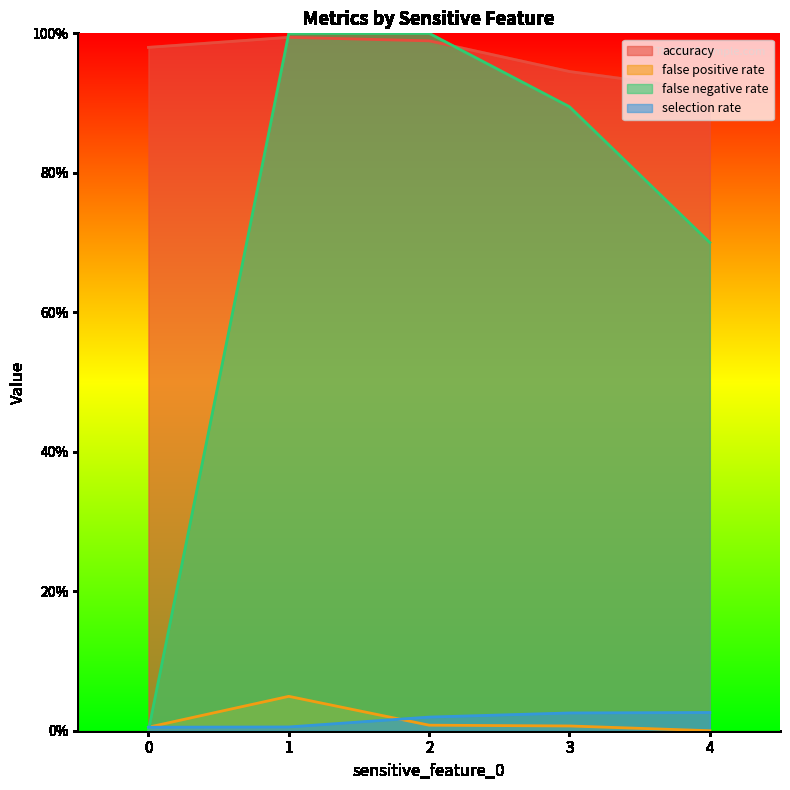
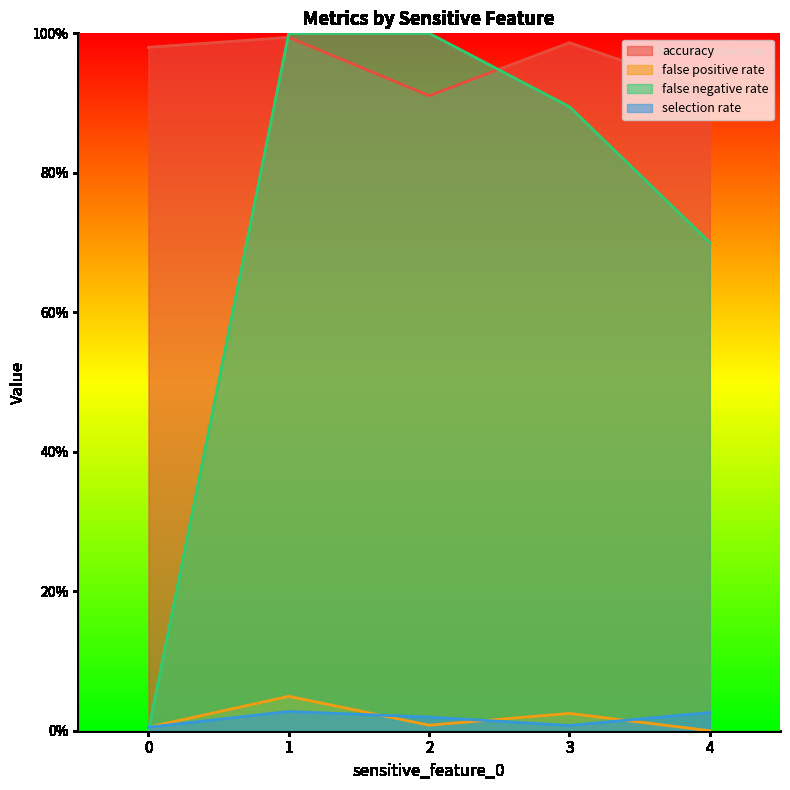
  {
    "accuracy": {
      "0": "98%",
      "1": "99%",
-     "2": "99%",
-     "3": "95%"
+     "2": "91%",
+     "3": "99%"
    },
    "false positive rate": {
      "1": "5%",
      "2": "1%",
-     "3": "1%",
+     "3": "2%",
      "4": "0%"
    },
    "false negative rate": {
      "0": "0%",
      "1": "100%",
      "2": "100%",
      "3": "89%",
      "4": "70%"
    },
    "selection rate": {
-     "1": "1%",
+     "1": "3%",
      "2": "2%",
-     "3": "3%",
+     "3": "1%",
      "4": "3%"
    }
  }
